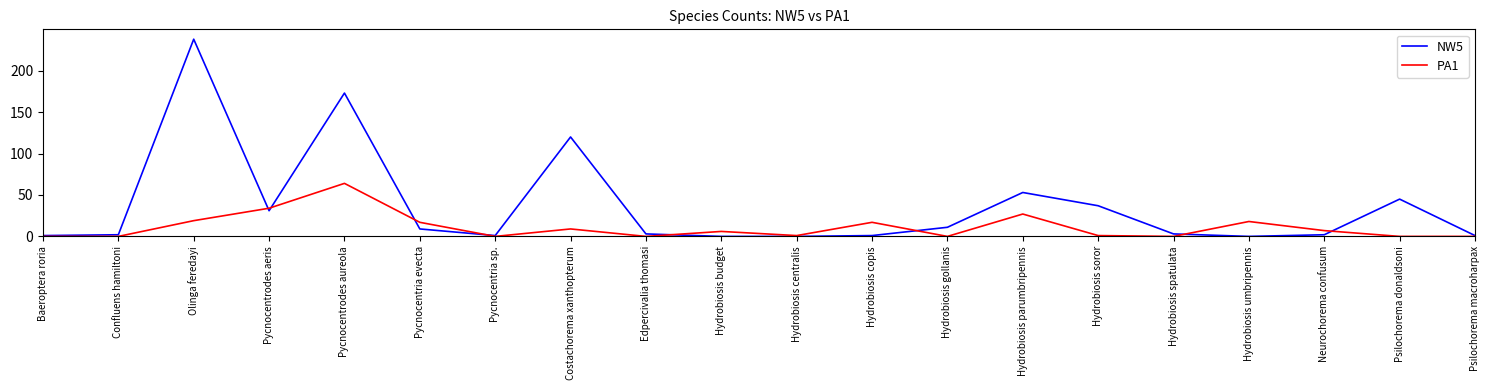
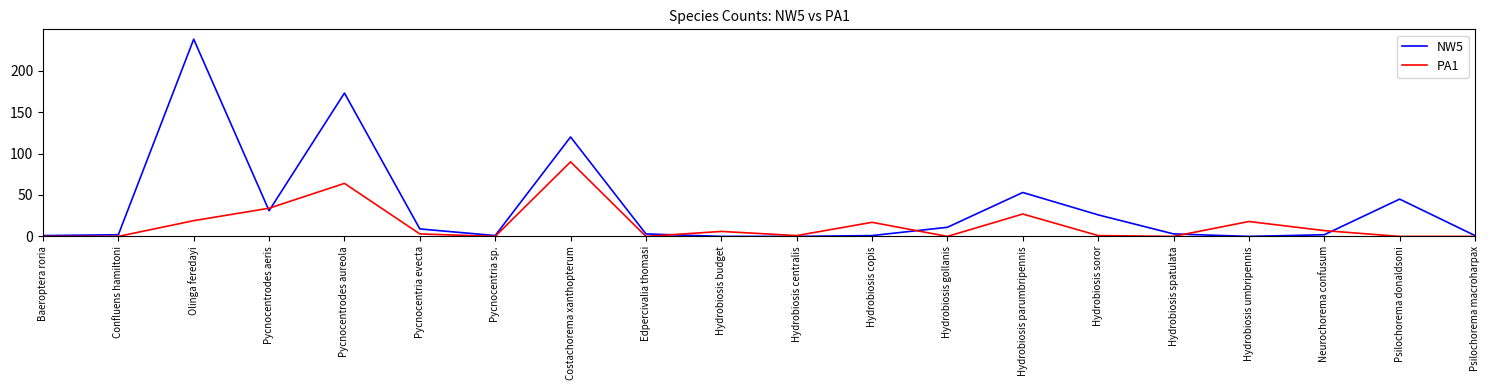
  {
    "NW5": {
      "Olinga feredayi": 240,
      "Pycnocentrodes aureola": 170,
      "Pycnocentria evecta": 10,
      "Costachorema xanthopterum": 120,
      "Hydrobiosis budget": 0,
      "Hydrobiosis copis": 0,
      "Hydrobiosis gollanis": 10,
      "Hydrobiosis parumbripennis": 50,
-     "Hydrobiosis soror": 40,
+     "Hydrobiosis soror": 30,
      "Hydrobiosis umbripennis": 0,
      "Neurochorema confusum": 0,
      "Psilochorema donaldsoni": 50
    },
    "PA1": {
      "Olinga feredayi": 20,
      "Pycnocentrodes aureola": 60,
-     "Pycnocentria evecta": 20,
-     "Costachorema xanthopterum": 10,
+     "Pycnocentria evecta": 0,
+     "Costachorema xanthopterum": 90,
      "Hydrobiosis budget": 10,
      "Hydrobiosis copis": 20,
      "Hydrobiosis gollanis": 0,
      "Hydrobiosis parumbripennis": 30,
      "Hydrobiosis soror": 0,
      "Hydrobiosis umbripennis": 20,
      "Neurochorema confusum": 10,
      "Psilochorema donaldsoni": 0
    }
  }
